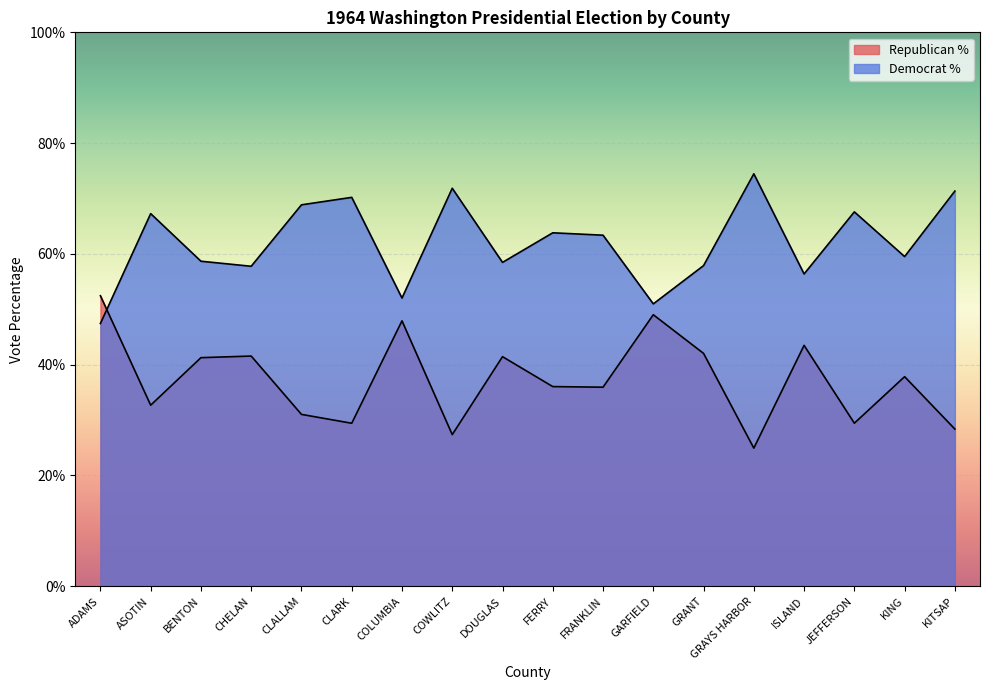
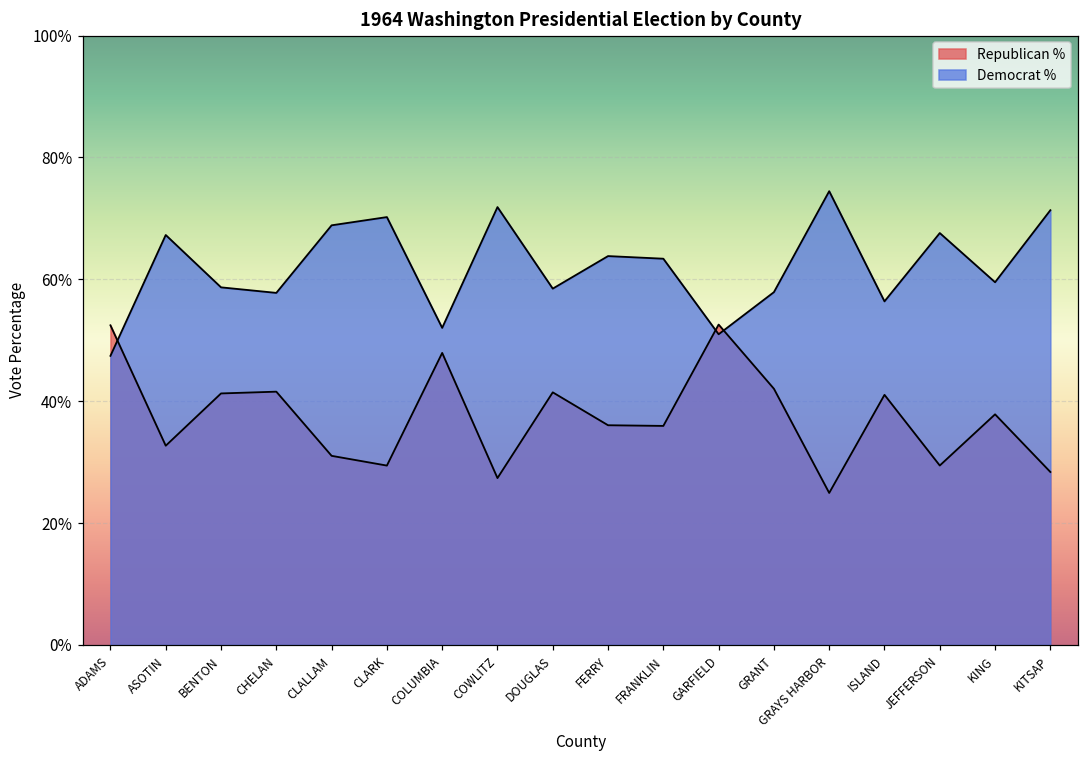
  {
    "Republican %": {
      "ADAMS": "52%",
      "ASOTIN": "33%",
      "BENTON": "41%",
      "CHELAN": "42%",
      "CLALLAM": "31%",
      "CLARK": "29%",
      "COLUMBIA": "48%",
      "COWLITZ": "27%",
      "DOUGLAS": "41%",
      "FERRY": "36%",
      "FRANKLIN": "36%",
-     "GARFIELD": "49%",
+     "GARFIELD": "53%",
      "GRANT": "42%",
      "GRAYS HARBOR": "25%",
-     "ISLAND": "43%",
+     "ISLAND": "41%",
      "JEFFERSON": "29%",
      "KING": "38%",
      "KITSAP": "28%"
    },
    "Democrat %": {
      "ADAMS": "47%",
      "ASOTIN": "67%",
      "BENTON": "59%",
      "CHELAN": "58%",
      "CLALLAM": "69%",
      "CLARK": "70%",
      "COLUMBIA": "52%",
      "COWLITZ": "72%",
      "DOUGLAS": "58%",
      "FERRY": "64%",
      "FRANKLIN": "63%",
      "GARFIELD": "51%",
      "GRANT": "58%",
      "GRAYS HARBOR": "74%",
      "ISLAND": "56%",
      "JEFFERSON": "68%",
      "KING": "60%",
      "KITSAP": "71%"
    }
  }
